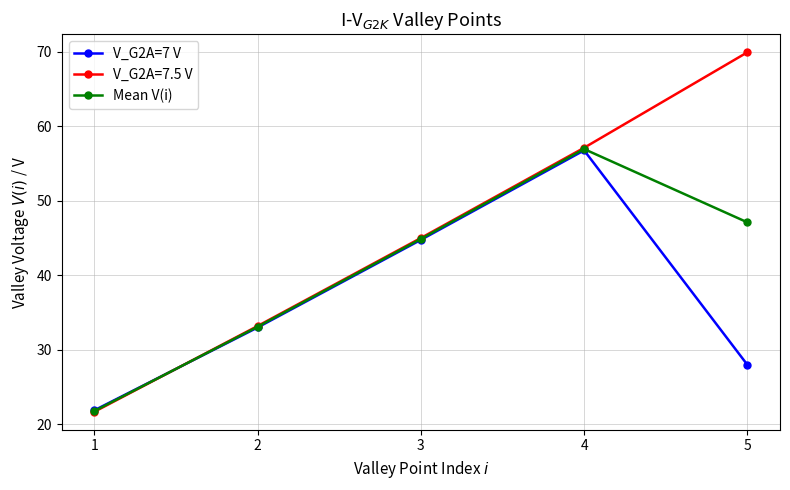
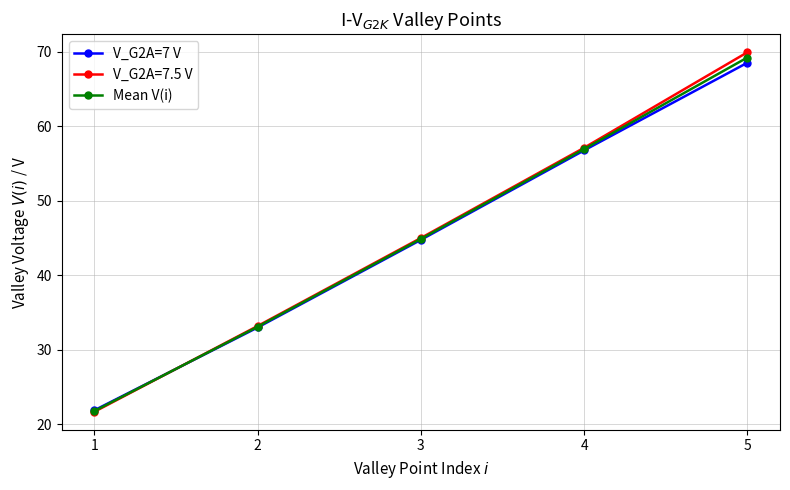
  {
    "V_G2A=7 V": {
-     "5": 28
+     "5": 69
    },
    "V_G2A=7.5 V": {
      "5": 70
    },
    "Mean V(i)": {
-     "5": 47
+     "5": 69
    }
  }
